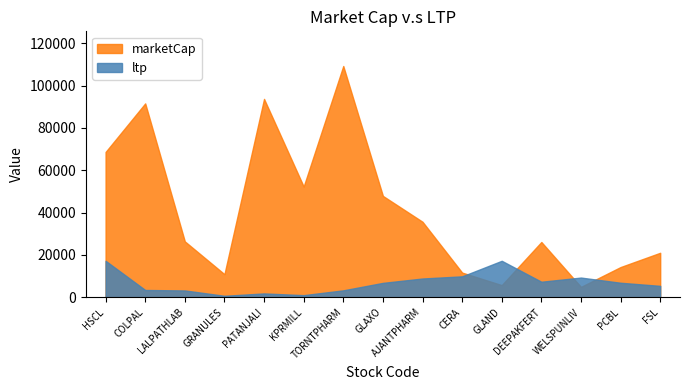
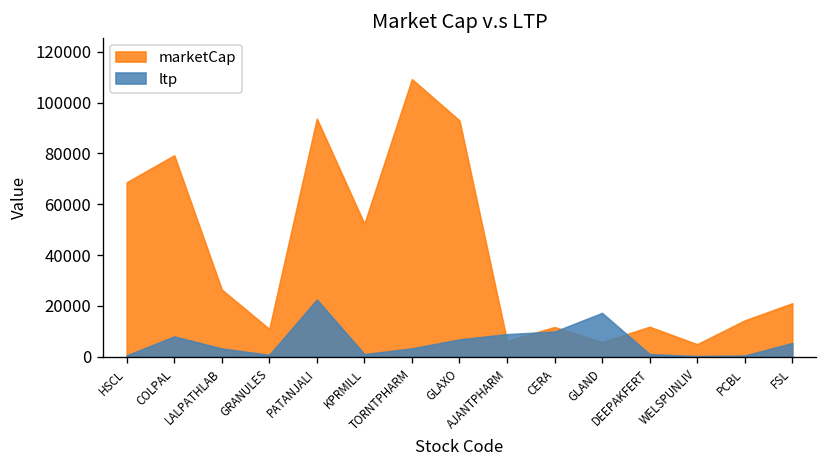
  {
    "marketCap": {
      "HSCL": 69000,
-     "COLPAL": 92000,
+     "COLPAL": 79000,
      "LALPATHLAB": 26000,
      "GRANULES": 11000,
      "PATANJALI": 94000,
      "KPRMILL": 52000,
      "TORNTPHARM": 109000,
-     "GLAXO": 48000,
-     "AJANTPHARM": 36000,
+     "GLAXO": 93000,
+     "AJANTPHARM": 6000,
      "CERA": 12000,
      "GLAND": 6000,
-     "DEEPAKFERT": 26000,
+     "DEEPAKFERT": 12000,
      "WELSPUNLIV": 5000,
      "PCBL": 14000,
      "FSL": 21000
    },
    "ltp": {
-     "HSCL": 17000,
-     "COLPAL": 3000,
+     "HSCL": 0,
+     "COLPAL": 8000,
      "LALPATHLAB": 3000,
-     "PATANJALI": 2000,
+     "PATANJALI": 22000,
      "TORNTPHARM": 3000,
      "GLAXO": 7000,
      "AJANTPHARM": 9000,
      "CERA": 10000,
      "GLAND": 17000,
-     "DEEPAKFERT": 7000,
-     "WELSPUNLIV": 9000,
-     "PCBL": 7000,
+     "DEEPAKFERT": 1000,
+     "WELSPUNLIV": 0,
+     "PCBL": 0,
      "FSL": 5000
    }
  }
